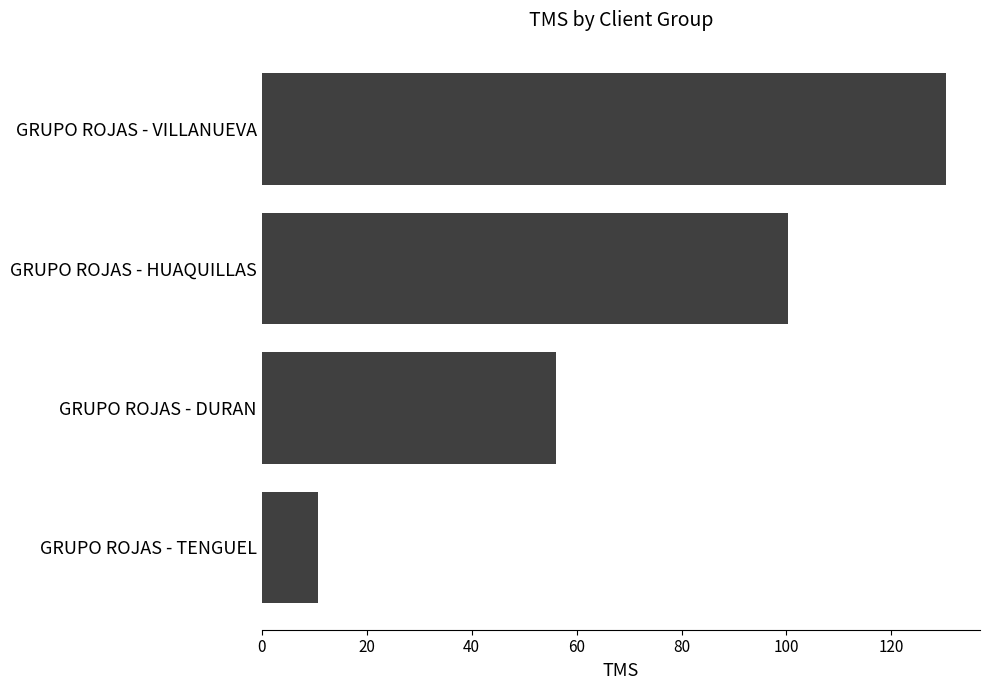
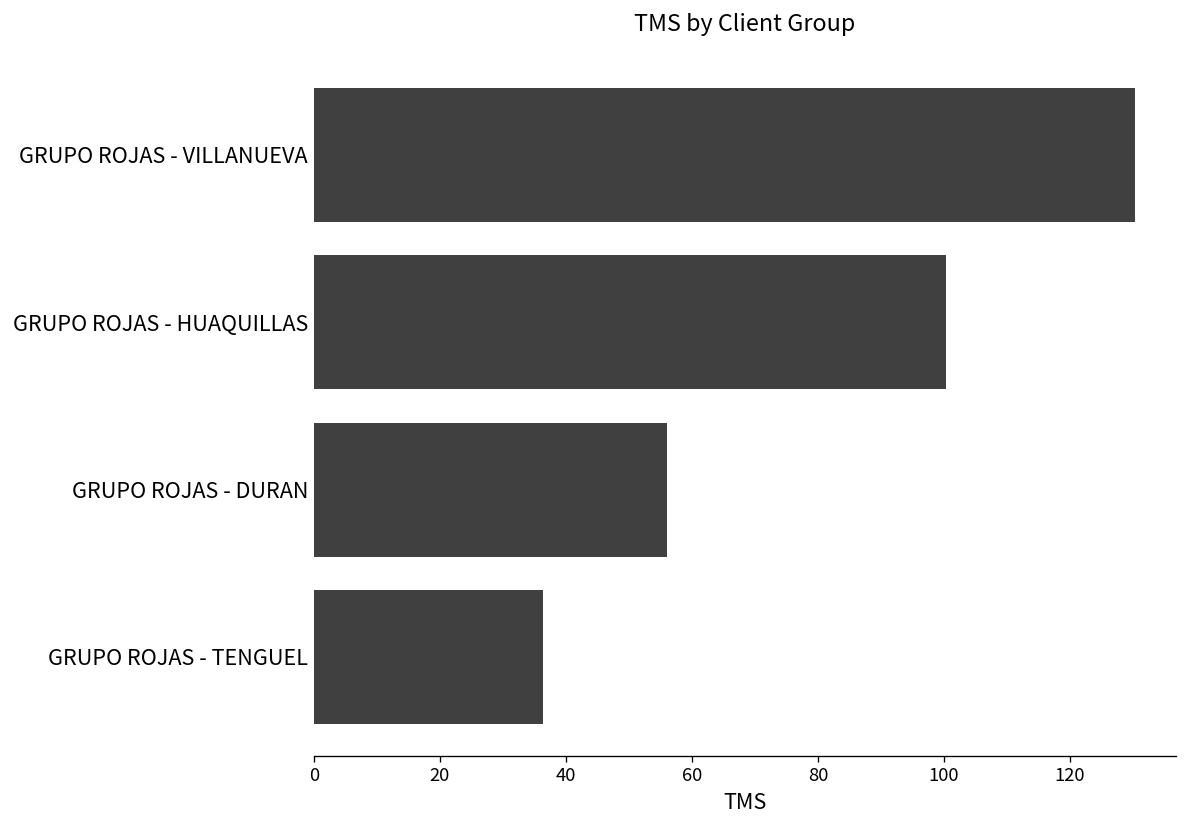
  {
    "GRUPO ROJAS - VILLANUEVA": 130,
    "GRUPO ROJAS - HUAQUILLAS": 100,
    "GRUPO ROJAS - DURAN": 56,
-   "GRUPO ROJAS - TENGUEL": 11
+   "GRUPO ROJAS - TENGUEL": 36
  }
